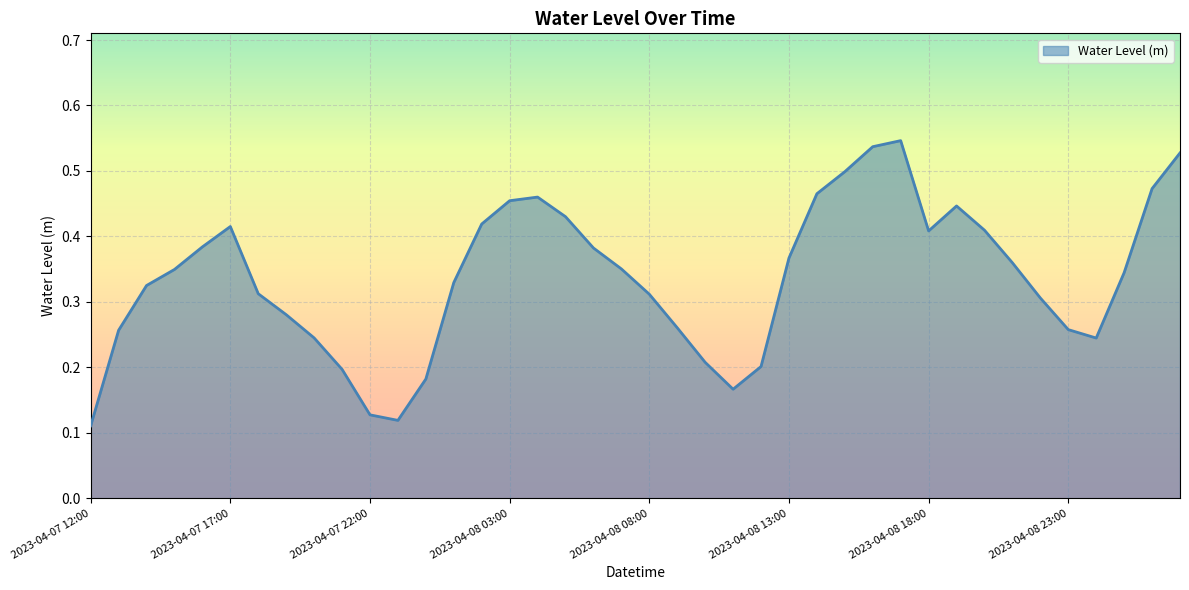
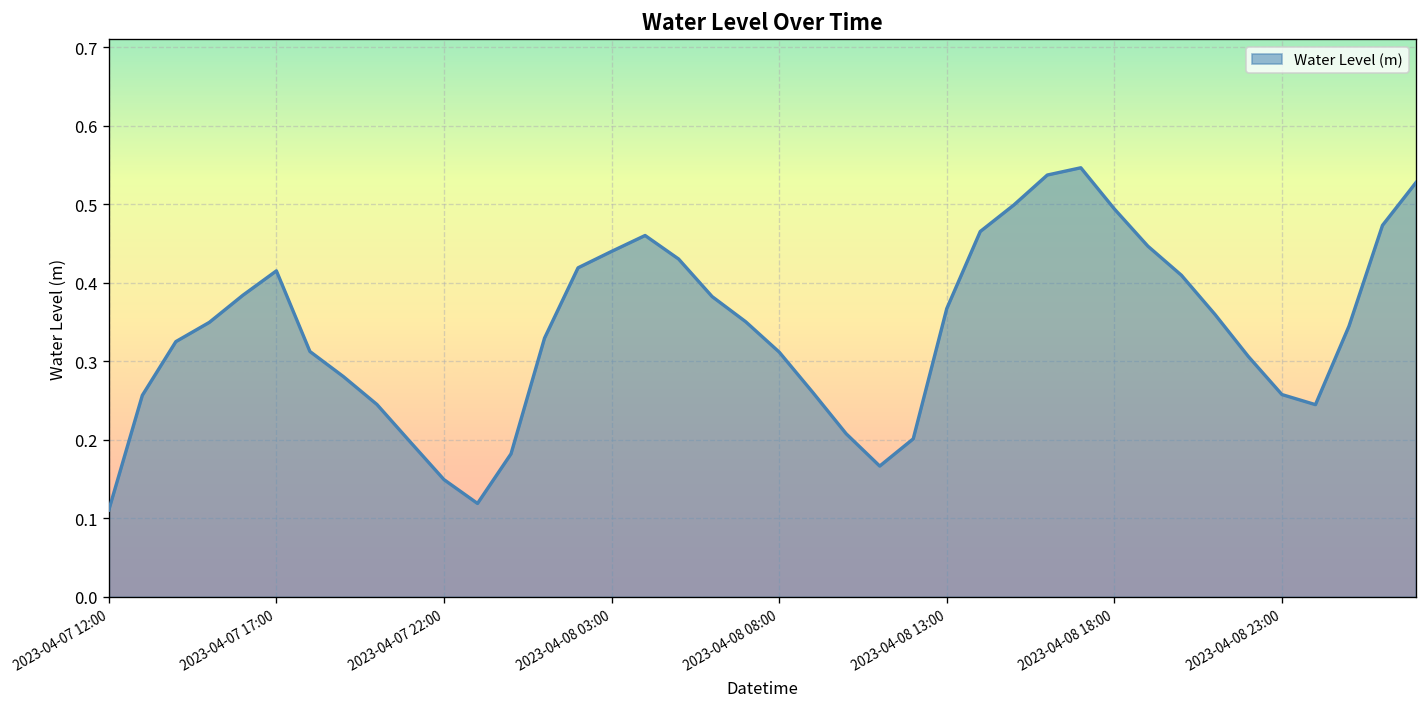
  {
    "2023-04-07 12:00": 0.11,
    "2023-04-07 17:00": 0.42,
-   "2023-04-07 22:00": 0.13,
-   "2023-04-08 03:00": 0.45,
+   "2023-04-07 22:00": 0.15,
+   "2023-04-08 03:00": 0.44,
    "2023-04-08 08:00": 0.31,
    "2023-04-08 13:00": 0.37,
-   "2023-04-08 18:00": 0.41,
+   "2023-04-08 18:00": 0.49,
    "2023-04-08 23:00": 0.26
  }
